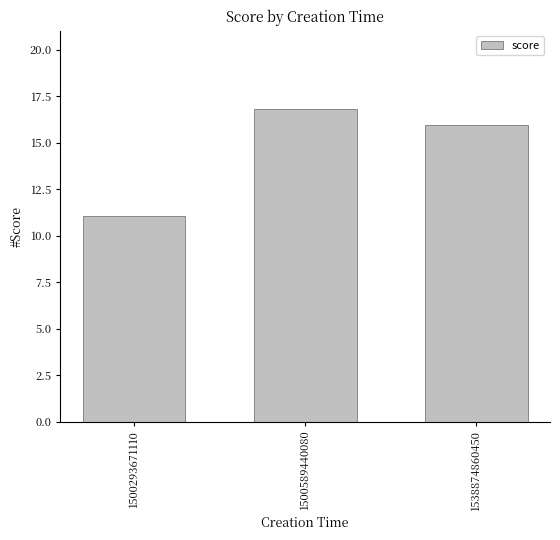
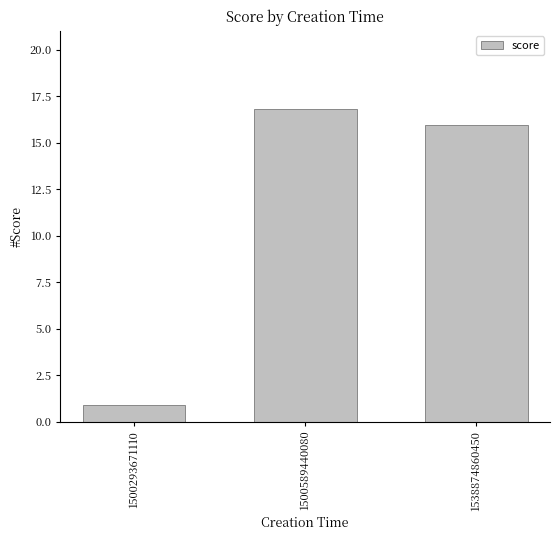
  {
-   "1500293671110": 11.1,
+   "1500293671110": 0.9,
    "1500589440080": 16.8,
    "1538874860450": 16.0
  }
